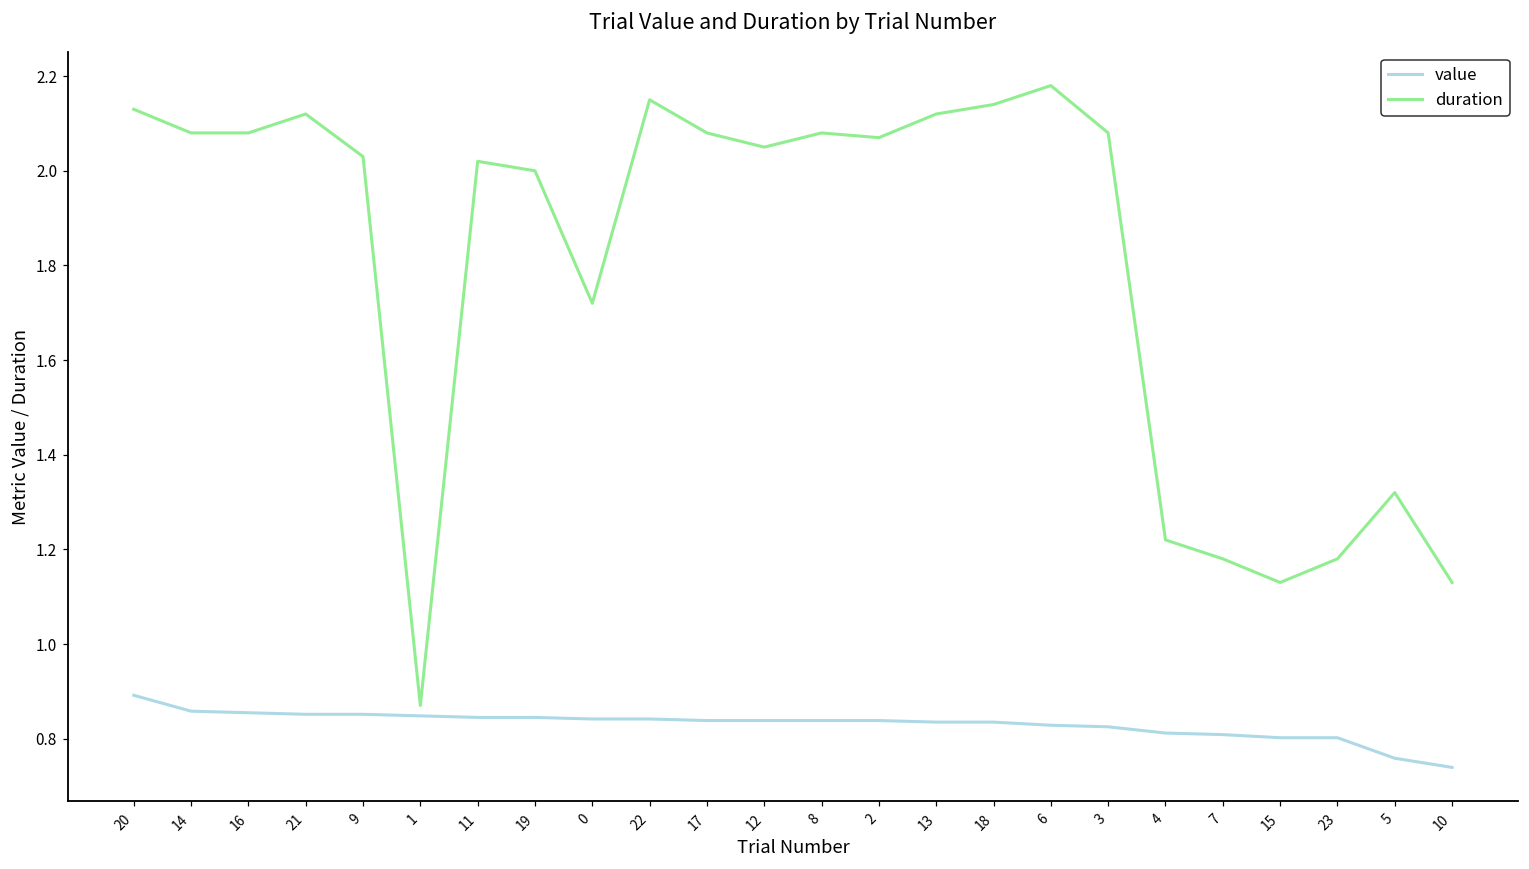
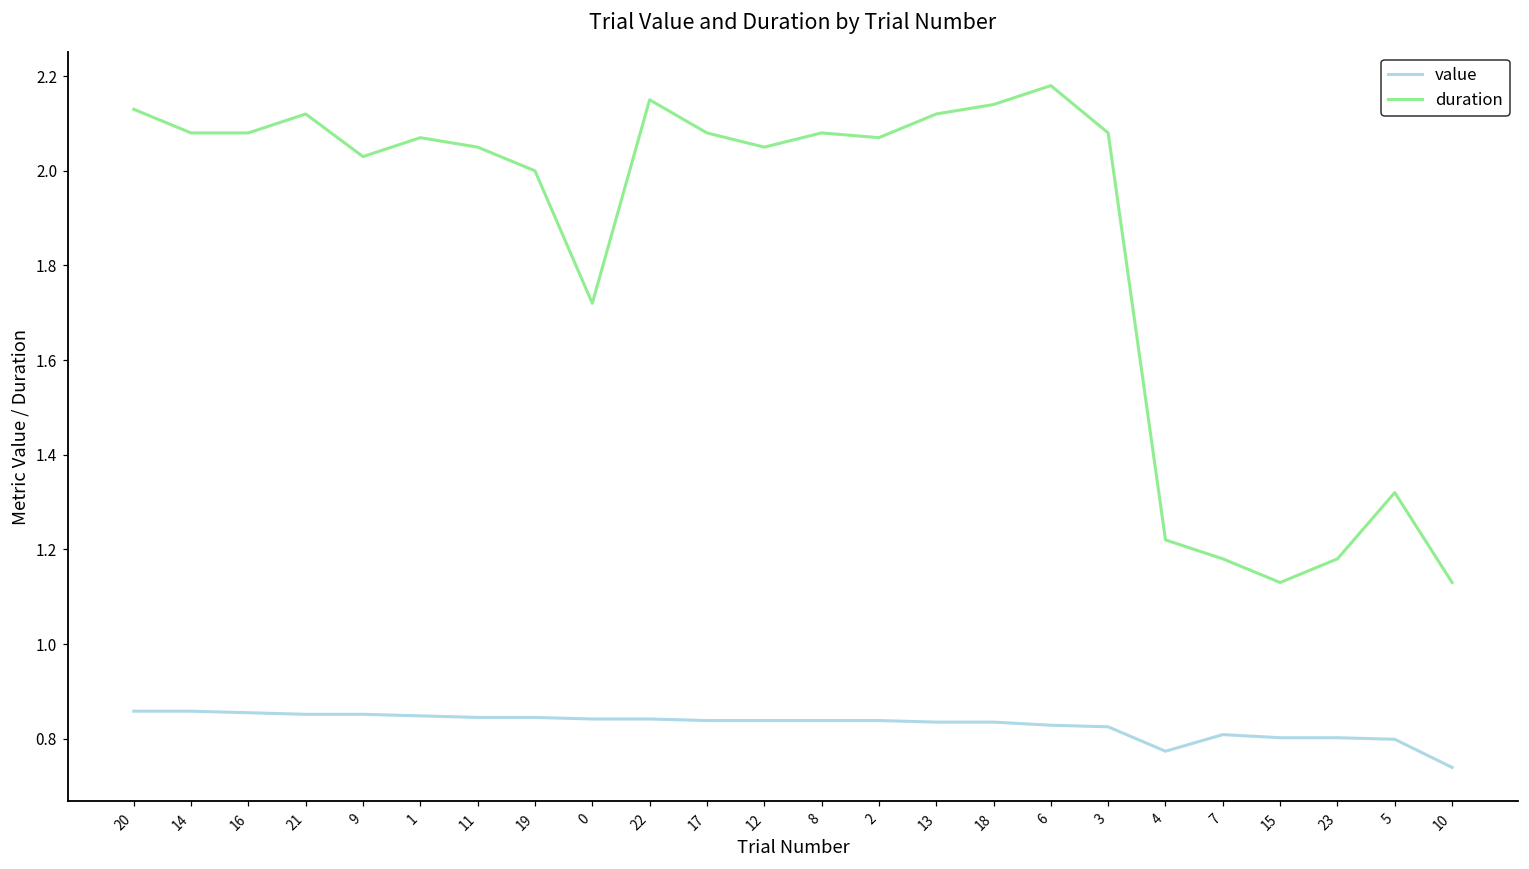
  {
    "value": {
-     "20": 0.89,
+     "20": 0.86,
      "14": 0.86,
      "16": 0.85,
      "21": 0.85,
      "9": 0.85,
      "1": 0.85,
      "11": 0.84,
      "19": 0.84,
      "0": 0.84,
      "22": 0.84,
      "17": 0.84,
      "12": 0.84,
      "8": 0.84,
      "2": 0.84,
      "13": 0.83,
      "18": 0.83,
      "6": 0.83,
      "3": 0.83,
-     "4": 0.81,
+     "4": 0.77,
      "7": 0.81,
      "15": 0.80,
      "23": 0.80,
-     "5": 0.76,
+     "5": 0.80,
      "10": 0.74
    },
    "duration": {
      "20": 2.13,
      "14": 2.08,
      "16": 2.08,
      "21": 2.12,
      "9": 2.03,
-     "1": 0.87,
-     "11": 2.02,
+     "1": 2.07,
+     "11": 2.05,
      "19": 2.00,
      "0": 1.72,
      "22": 2.15,
      "17": 2.08,
      "12": 2.05,
      "8": 2.08,
      "2": 2.07,
      "13": 2.12,
      "18": 2.14,
      "6": 2.18,
      "3": 2.08,
      "4": 1.22,
      "7": 1.18,
      "15": 1.13,
      "23": 1.18,
      "5": 1.32,
      "10": 1.13
    }
  }
